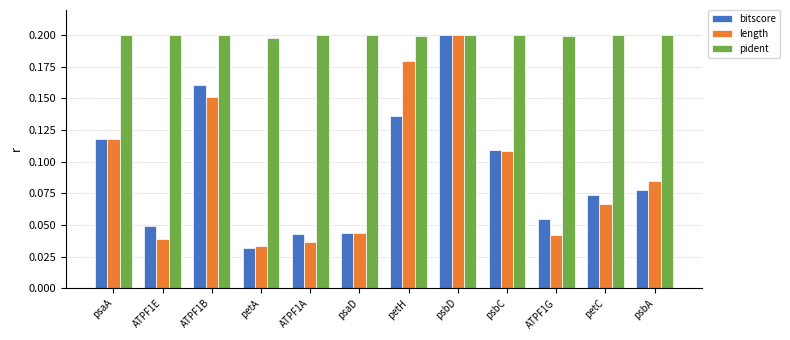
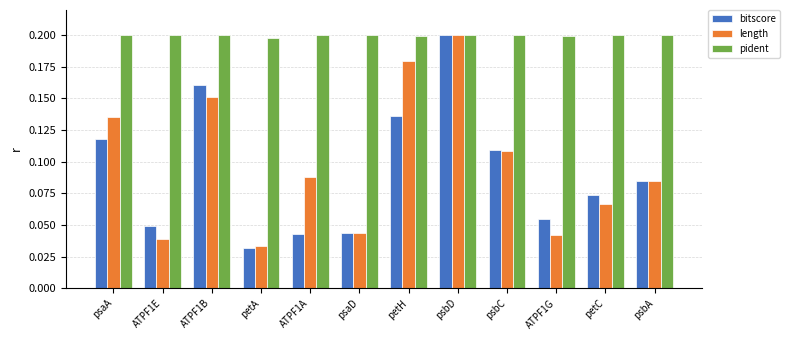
  {
    "bitscore": {
      "psaA": 0.118,
      "ATPF1E": 0.049,
      "ATPF1B": 0.161,
      "petA": 0.032,
      "ATPF1A": 0.043,
      "psaD": 0.044,
      "petH": 0.136,
      "psbD": 0.200,
      "psbC": 0.109,
      "ATPF1G": 0.055,
      "petC": 0.074,
-     "psbA": 0.078
+     "psbA": 0.085
    },
    "length": {
-     "psaA": 0.118,
+     "psaA": 0.135,
      "ATPF1E": 0.039,
      "ATPF1B": 0.151,
      "petA": 0.033,
-     "ATPF1A": 0.036,
+     "ATPF1A": 0.088,
      "psaD": 0.044,
      "petH": 0.180,
      "psbD": 0.200,
      "psbC": 0.109,
      "ATPF1G": 0.042,
      "petC": 0.067,
      "psbA": 0.085
    },
    "pident": {
      "psaA": 0.200,
      "ATPF1E": 0.200,
      "ATPF1B": 0.200,
      "petA": 0.198,
      "ATPF1A": 0.200,
      "psaD": 0.200,
      "petH": 0.199,
      "psbD": 0.200,
      "psbC": 0.200,
      "ATPF1G": 0.200,
      "petC": 0.200,
      "psbA": 0.200
    }
  }
